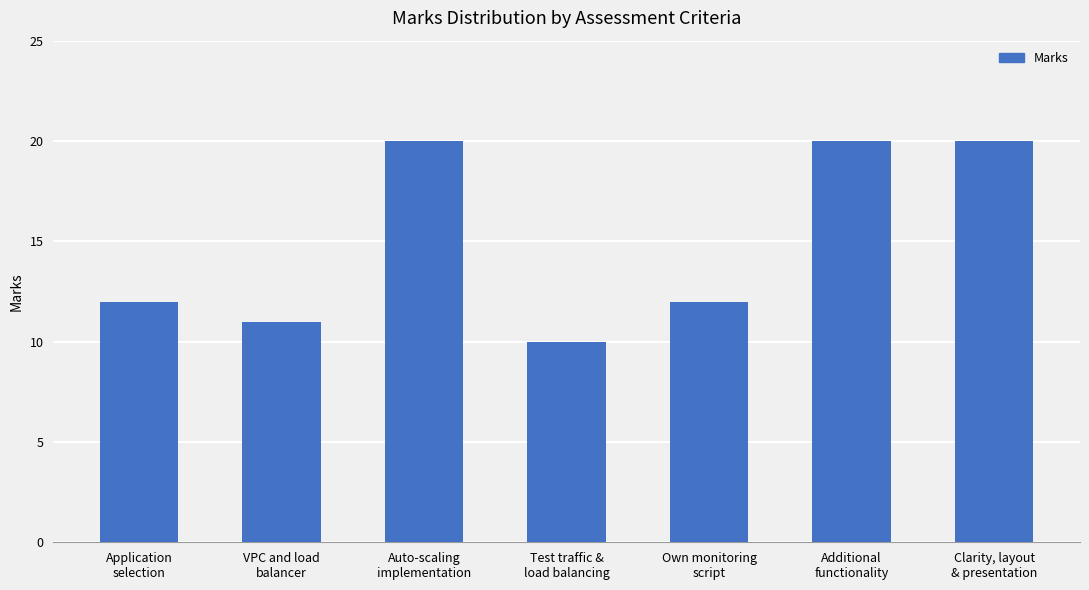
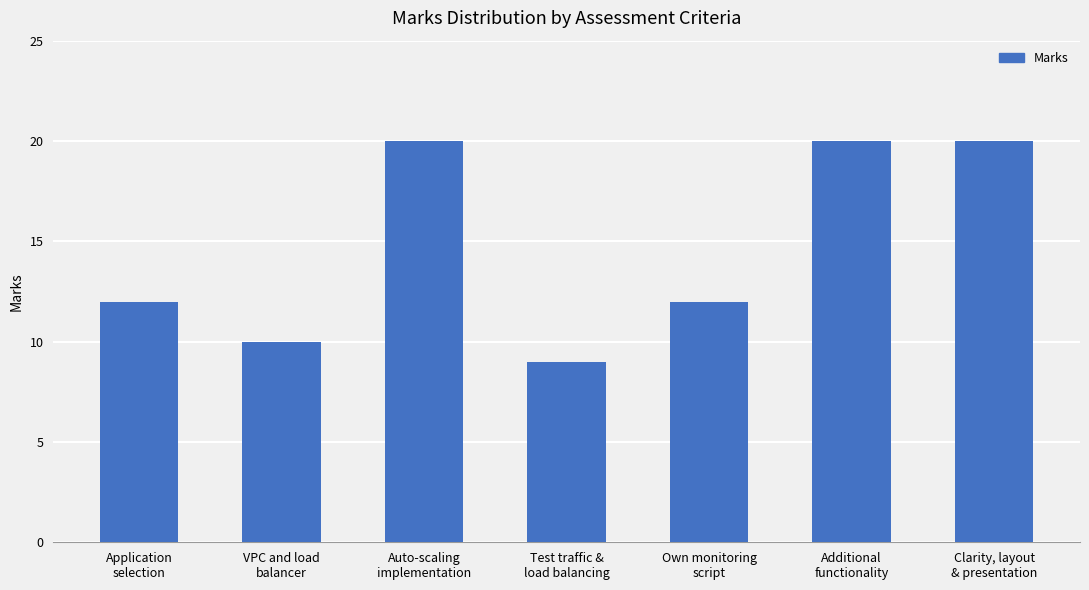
  {
    "Application selection": 12,
-   "VPC and load balancer": 11,
+   "VPC and load balancer": 10,
    "Auto-scaling implementation": 20,
-   "Test traffic & load balancing": 10,
+   "Test traffic & load balancing": 9,
    "Own monitoring script": 12,
    "Additional functionality": 20,
    "Clarity, layout & presentation": 20
  }
